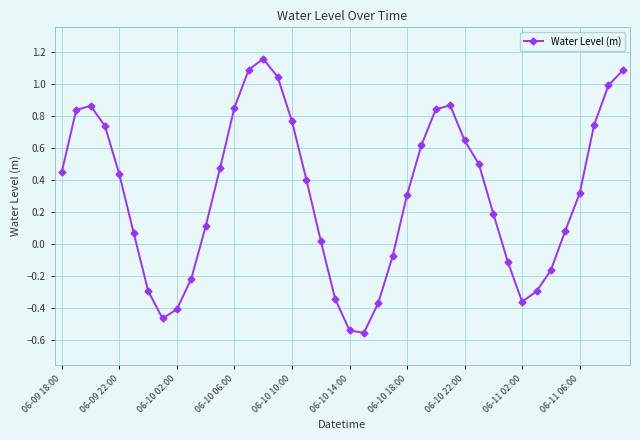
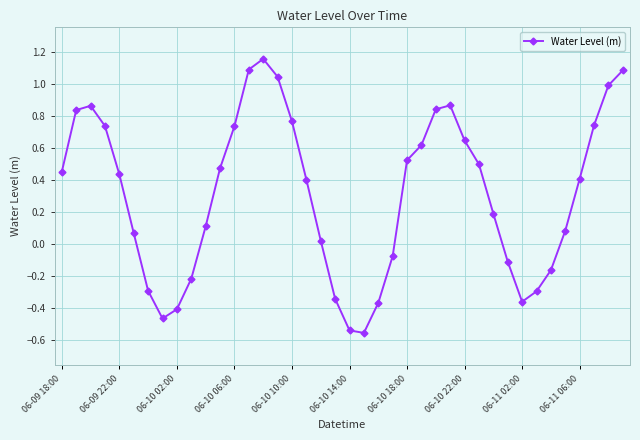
  {
    "06-09 18:00": 0.45,
    "06-09 22:00": 0.44,
    "06-10 02:00": -0.41,
-   "06-10 06:00": 0.85,
+   "06-10 06:00": 0.74,
    "06-10 10:00": 0.77,
    "06-10 14:00": -0.54,
-   "06-10 18:00": 0.31,
+   "06-10 18:00": 0.52,
    "06-10 22:00": 0.65,
    "06-11 02:00": -0.36,
-   "06-11 06:00": 0.32
+   "06-11 06:00": 0.41
  }
